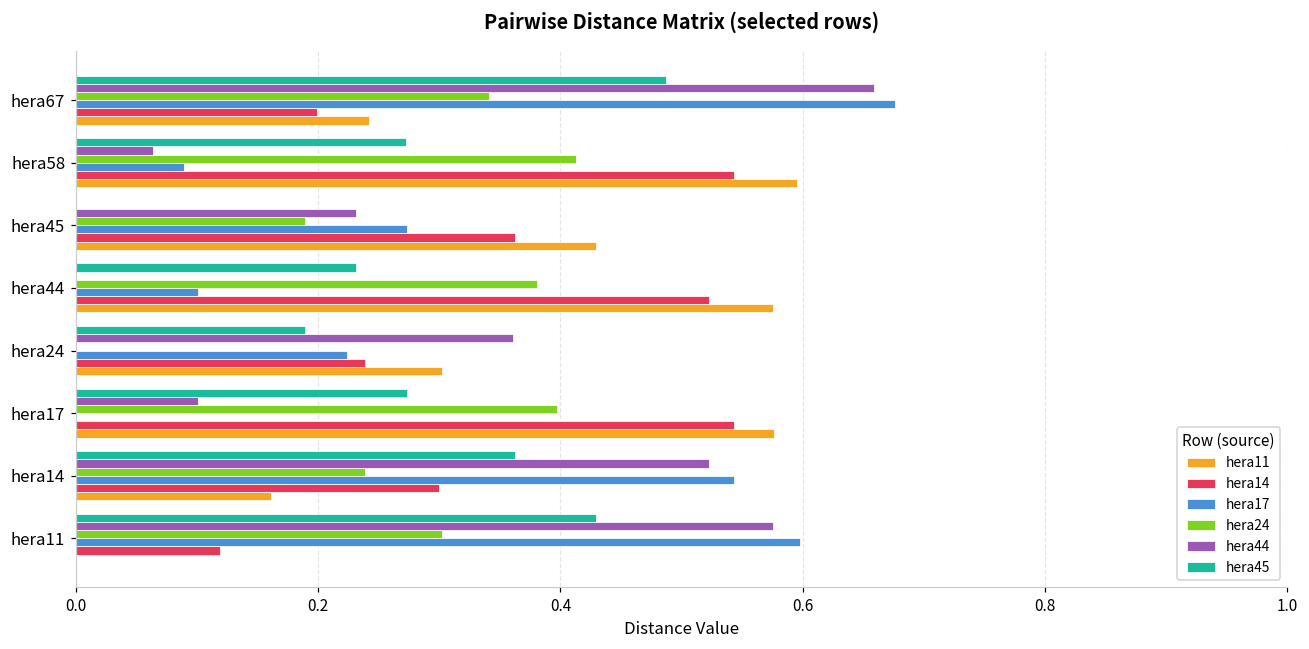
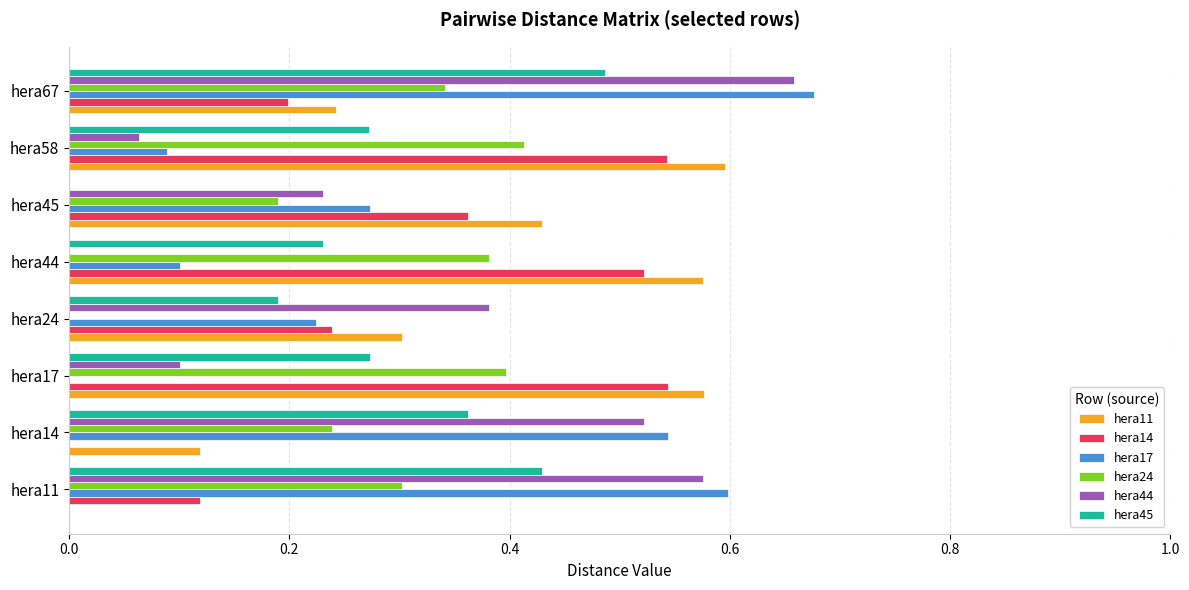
  {
    "hera11": {
      "hera67": 0.242,
      "hera58": 0.596,
      "hera45": 0.429,
      "hera44": 0.575,
      "hera24": 0.302,
      "hera17": 0.576,
-     "hera14": 0.161,
+     "hera14": 0.119,
      "hera11": 0.000
    },
    "hera14": {
      "hera67": 0.2,
      "hera58": 0.543,
      "hera45": 0.363,
      "hera44": 0.522,
      "hera24": 0.239,
      "hera17": 0.544,
-     "hera14": 0.3,
+     "hera14": 0.0,
      "hera11": 0.119
    },
    "hera17": {
      "hera67": 0.676,
      "hera58": 0.089,
      "hera45": 0.273,
      "hera44": 0.100,
      "hera24": 0.224,
      "hera17": 0.000,
      "hera14": 0.544,
      "hera11": 0.598
    },
    "hera24": {
      "hera67": 0.341,
      "hera58": 0.413,
      "hera45": 0.189,
      "hera44": 0.381,
      "hera24": 0.000,
      "hera17": 0.397,
      "hera14": 0.239,
      "hera11": 0.302
    },
    "hera44": {
      "hera67": 0.659,
      "hera58": 0.063,
      "hera45": 0.231,
      "hera44": 0.000,
-     "hera24": 0.360,
+     "hera24": 0.381,
      "hera17": 0.100,
      "hera14": 0.522,
      "hera11": 0.575
    },
    "hera45": {
      "hera67": 0.487,
      "hera58": 0.273,
      "hera45": 0.000,
      "hera44": 0.231,
      "hera24": 0.189,
      "hera17": 0.273,
      "hera14": 0.363,
      "hera11": 0.429
    }
  }
